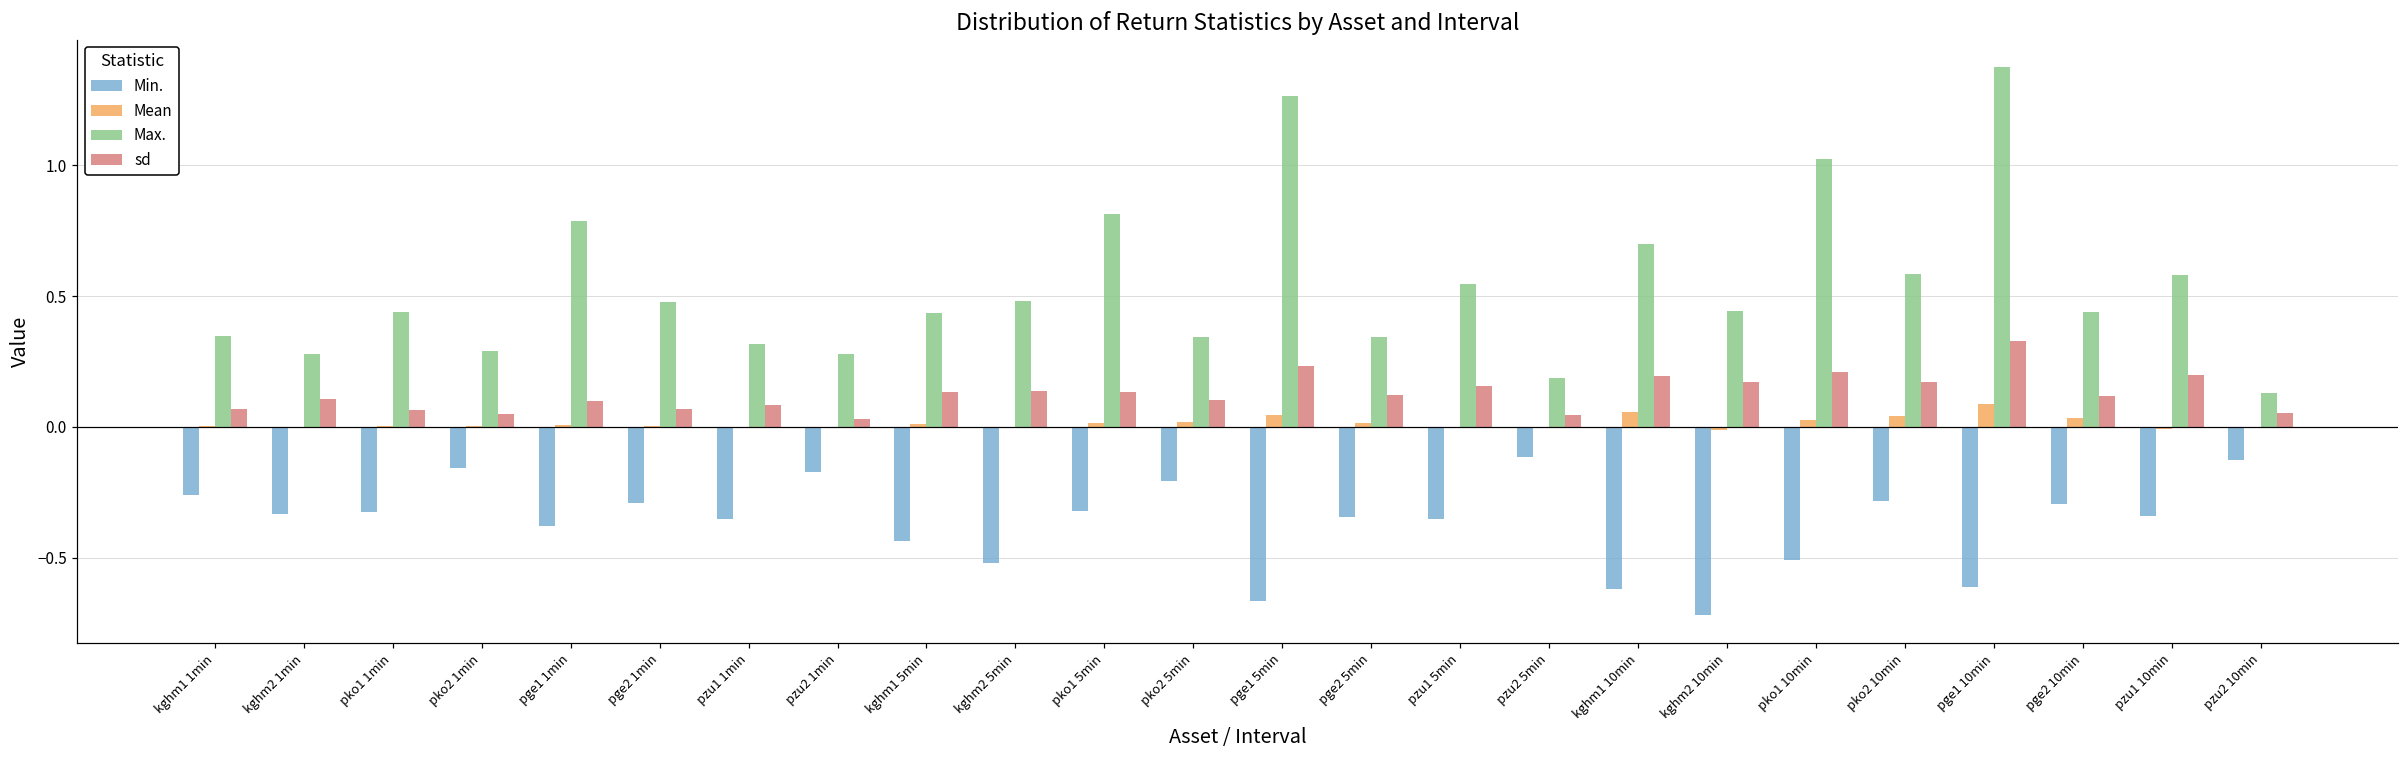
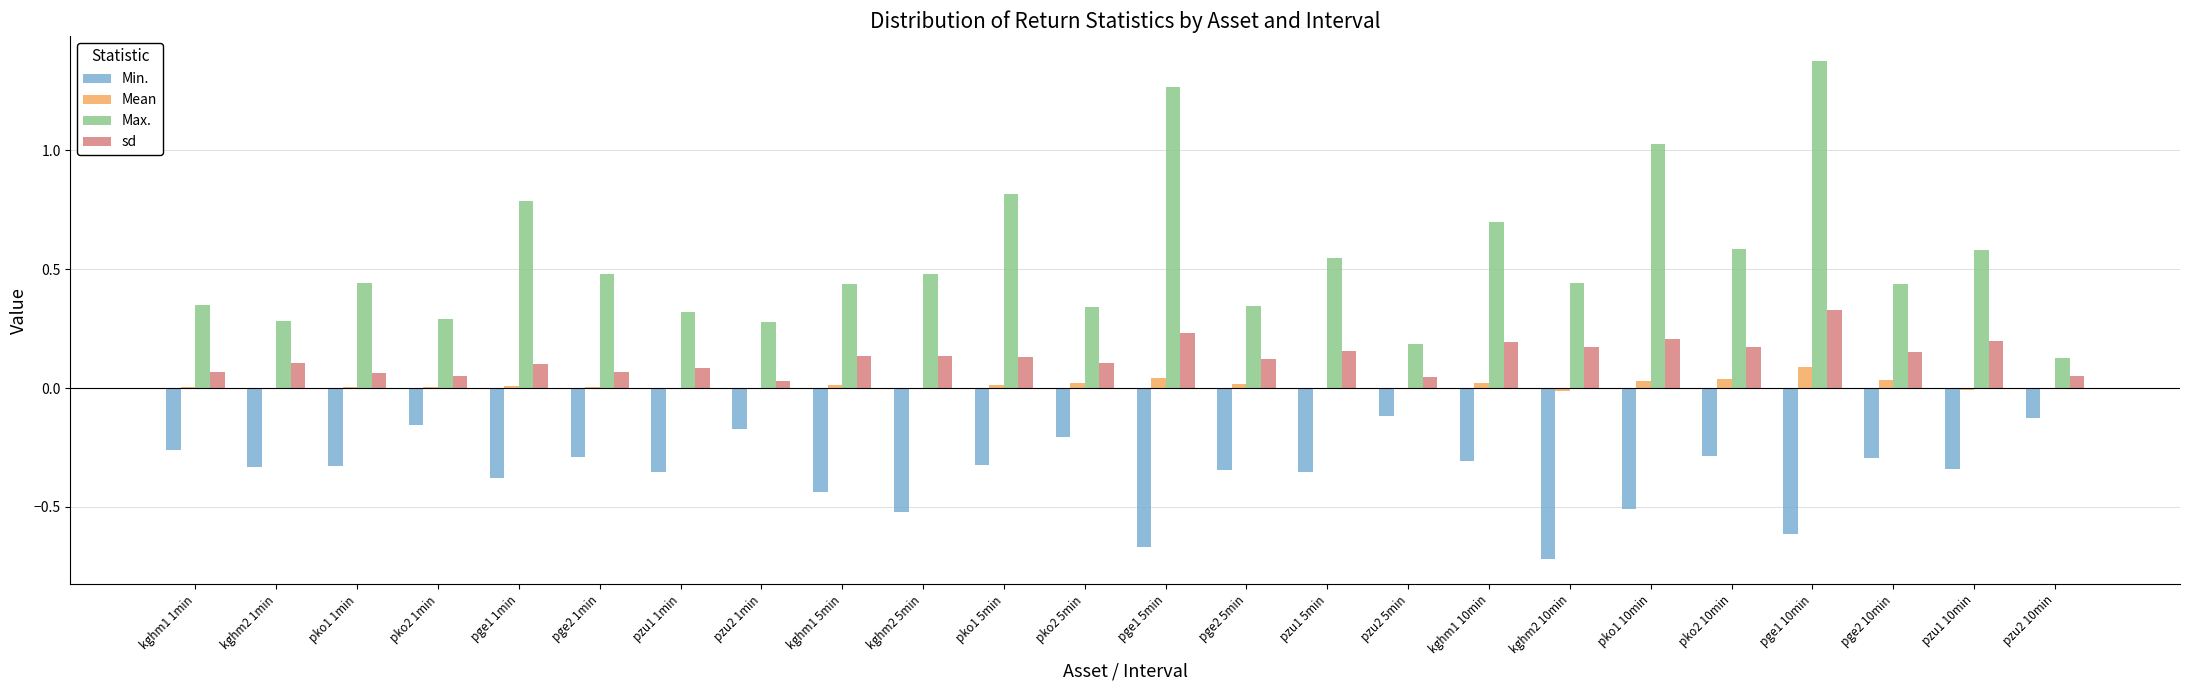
  {
    "Min.": {
      "kghm1 1min": -0.26,
      "kghm2 1min": -0.33,
      "pko1 1min": -0.33,
      "pko2 1min": -0.16,
      "pge1 1min": -0.38,
      "pge2 1min": -0.29,
      "pzu1 1min": -0.35,
      "pzu2 1min": -0.17,
      "kghm1 5min": -0.44,
      "kghm2 5min": -0.52,
      "pko1 5min": -0.32,
      "pko2 5min": -0.21,
      "pge1 5min": -0.67,
      "pge2 5min": -0.34,
      "pzu1 5min": -0.35,
      "pzu2 5min": -0.12,
-     "kghm1 10min": -0.62,
+     "kghm1 10min": -0.31,
      "kghm2 10min": -0.72,
      "pko1 10min": -0.51,
      "pko2 10min": -0.29,
      "pge1 10min": -0.61,
      "pge2 10min": -0.30,
      "pzu1 10min": -0.34,
      "pzu2 10min": -0.13
    },
    "Mean": {
      "kghm1 5min": 0.01,
      "pko1 5min": 0.01,
      "pko2 5min": 0.02,
      "pge1 5min": 0.04,
      "pge2 5min": 0.02,
-     "kghm1 10min": 0.06,
+     "kghm1 10min": 0.02,
      "kghm2 10min": -0.01,
      "pko1 10min": 0.03,
      "pko2 10min": 0.04,
      "pge1 10min": 0.09,
      "pge2 10min": 0.03
    },
    "Max.": {
      "kghm1 1min": 0.35,
      "kghm2 1min": 0.28,
      "pko1 1min": 0.44,
      "pko2 1min": 0.29,
      "pge1 1min": 0.79,
      "pge2 1min": 0.48,
      "pzu1 1min": 0.32,
      "pzu2 1min": 0.28,
      "kghm1 5min": 0.44,
      "kghm2 5min": 0.48,
      "pko1 5min": 0.81,
      "pko2 5min": 0.34,
      "pge1 5min": 1.27,
      "pge2 5min": 0.34,
      "pzu1 5min": 0.55,
      "pzu2 5min": 0.19,
      "kghm1 10min": 0.70,
      "kghm2 10min": 0.44,
      "pko1 10min": 1.03,
      "pko2 10min": 0.58,
      "pge1 10min": 1.38,
      "pge2 10min": 0.44,
      "pzu1 10min": 0.58,
      "pzu2 10min": 0.13
    },
    "sd": {
      "kghm1 1min": 0.07,
      "kghm2 1min": 0.11,
      "pko1 1min": 0.06,
      "pko2 1min": 0.05,
      "pge1 1min": 0.10,
      "pge2 1min": 0.07,
      "pzu1 1min": 0.08,
      "pzu2 1min": 0.03,
      "kghm1 5min": 0.13,
      "kghm2 5min": 0.14,
      "pko1 5min": 0.13,
      "pko2 5min": 0.10,
      "pge1 5min": 0.23,
      "pge2 5min": 0.12,
      "pzu1 5min": 0.16,
      "pzu2 5min": 0.05,
      "kghm1 10min": 0.20,
      "kghm2 10min": 0.17,
      "pko1 10min": 0.21,
      "pko2 10min": 0.17,
      "pge1 10min": 0.33,
-     "pge2 10min": 0.12,
+     "pge2 10min": 0.15,
      "pzu1 10min": 0.20,
      "pzu2 10min": 0.05
    }
  }
